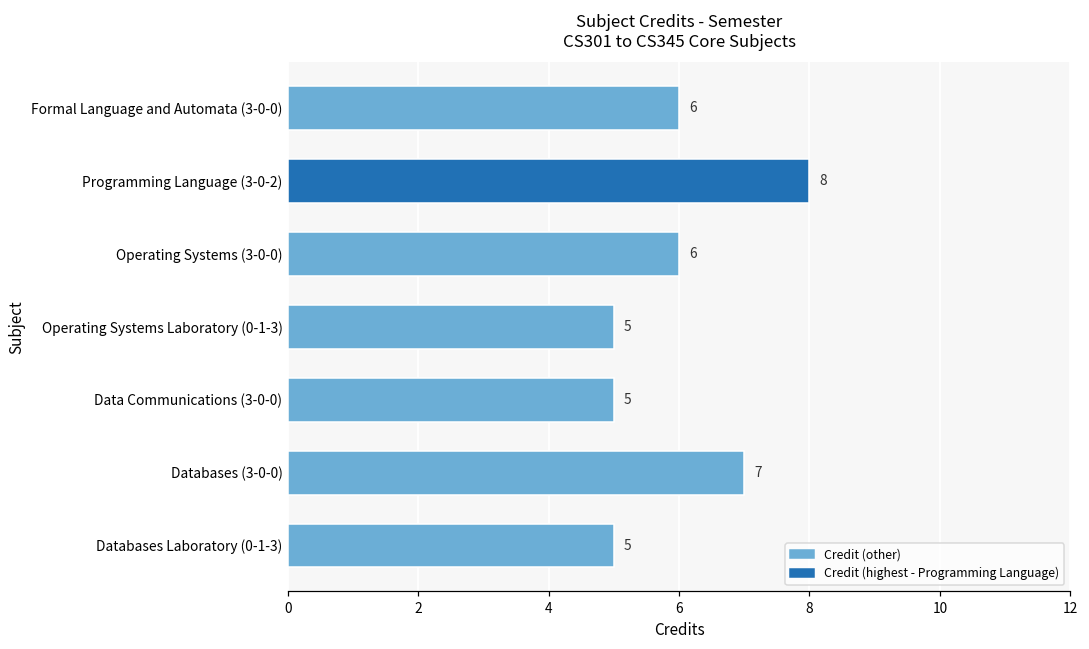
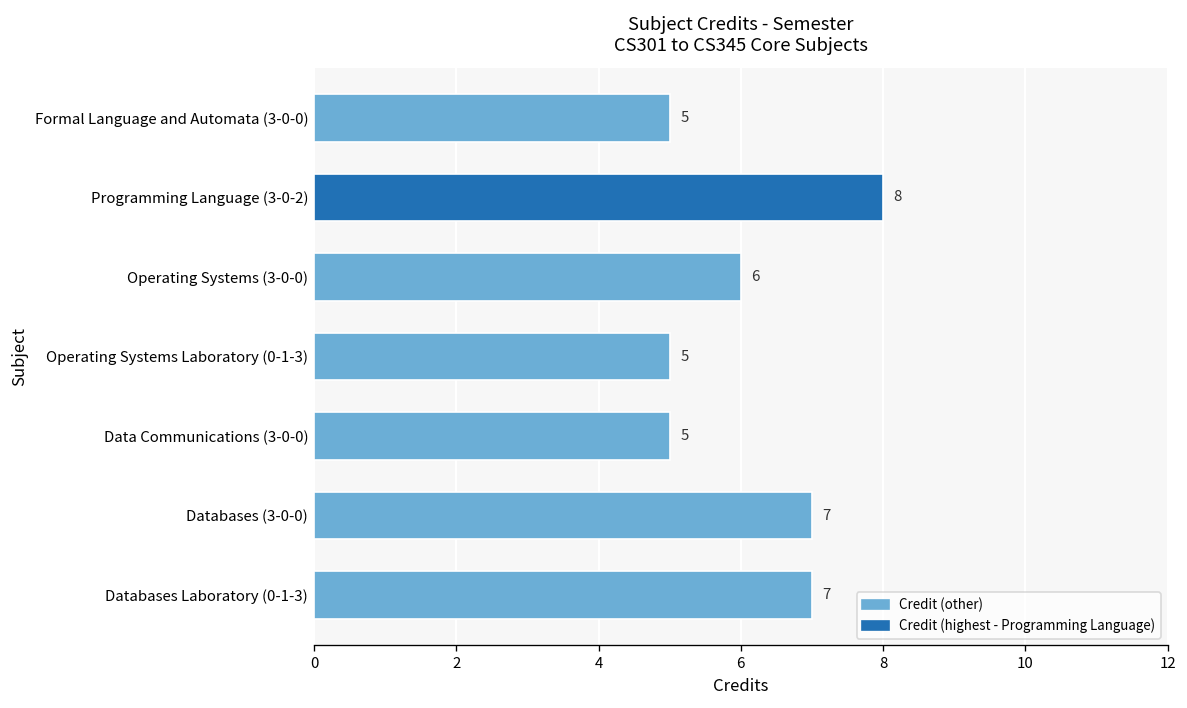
  {
-   "Formal Language and Automata (3-0-0)": 6,
+   "Formal Language and Automata (3-0-0)": 5,
    "Programming Language (3-0-2)": 8,
    "Operating Systems (3-0-0)": 6,
    "Operating Systems Laboratory (0-1-3)": 5,
    "Data Communications (3-0-0)": 5,
    "Databases (3-0-0)": 7,
-   "Databases Laboratory (0-1-3)": 5
+   "Databases Laboratory (0-1-3)": 7
  }
